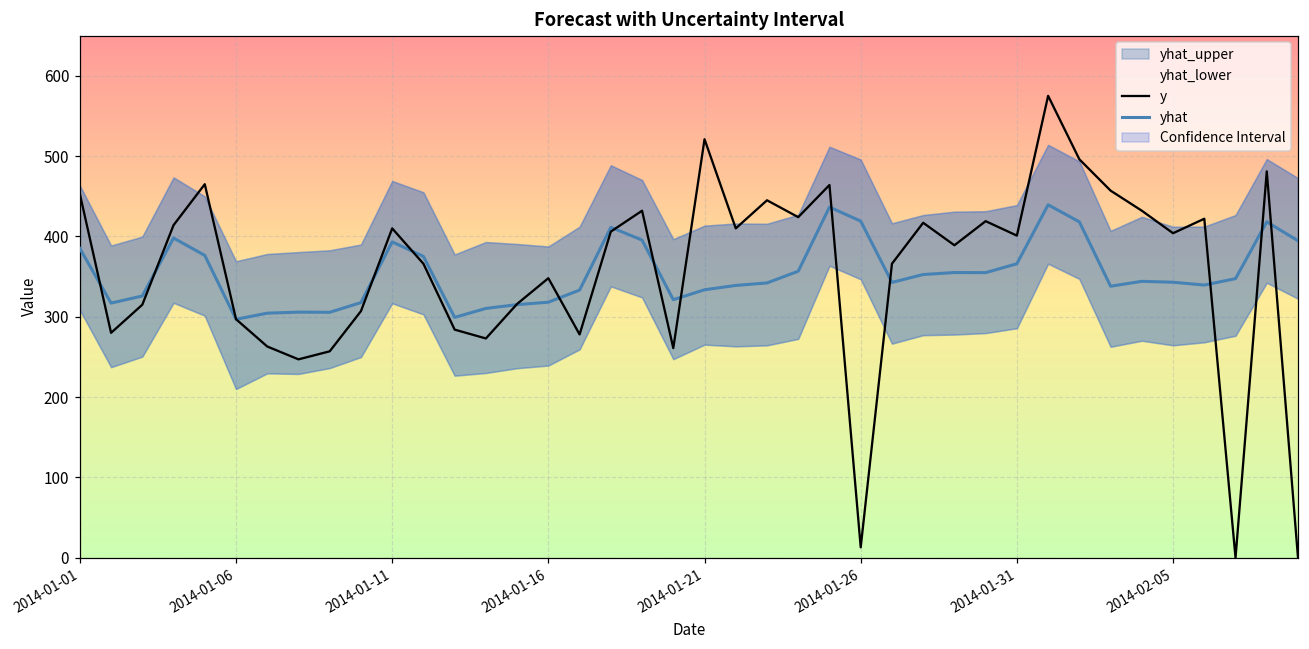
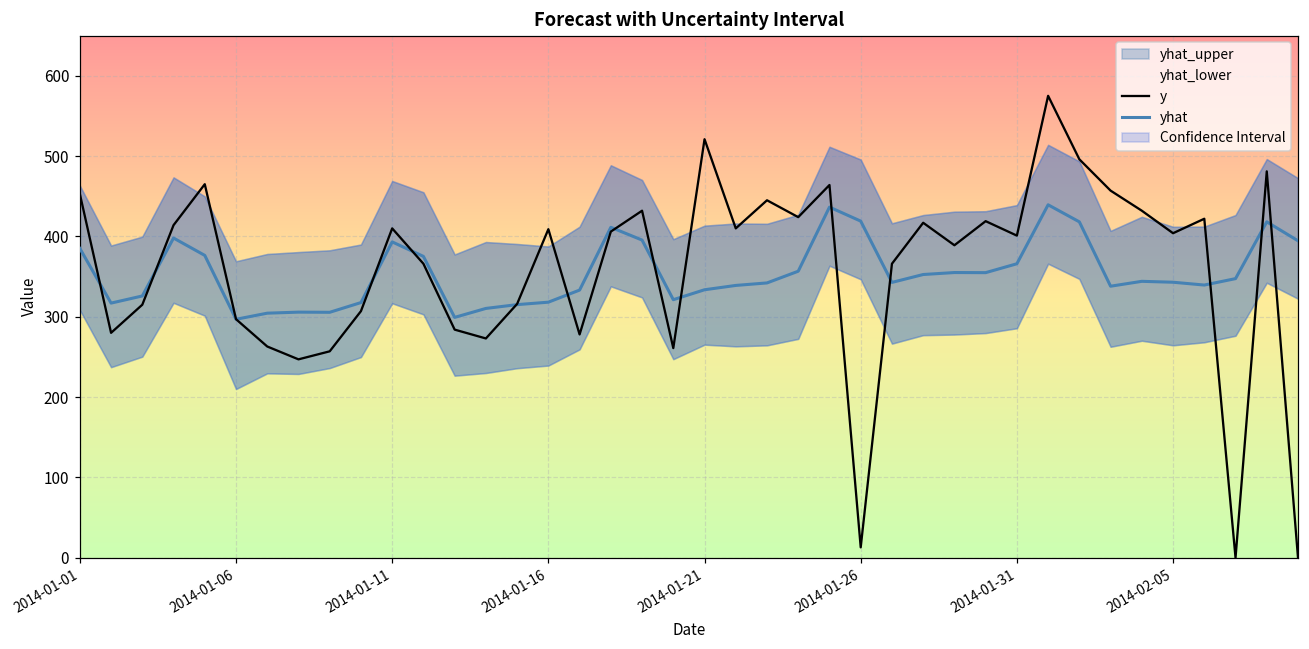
  {
    "y": {
      "2014-01-01": 450,
      "2014-01-11": 410,
-     "2014-01-16": 350,
+     "2014-01-16": 410,
      "2014-01-21": 520,
      "2014-01-26": 10,
      "2014-01-31": 400,
      "2014-02-05": 400
    }
  }
